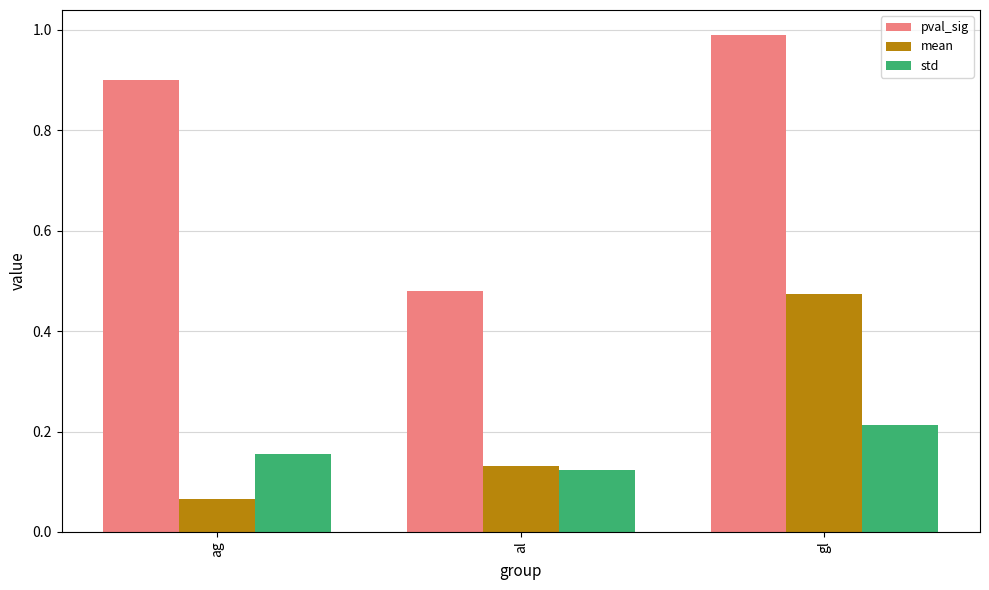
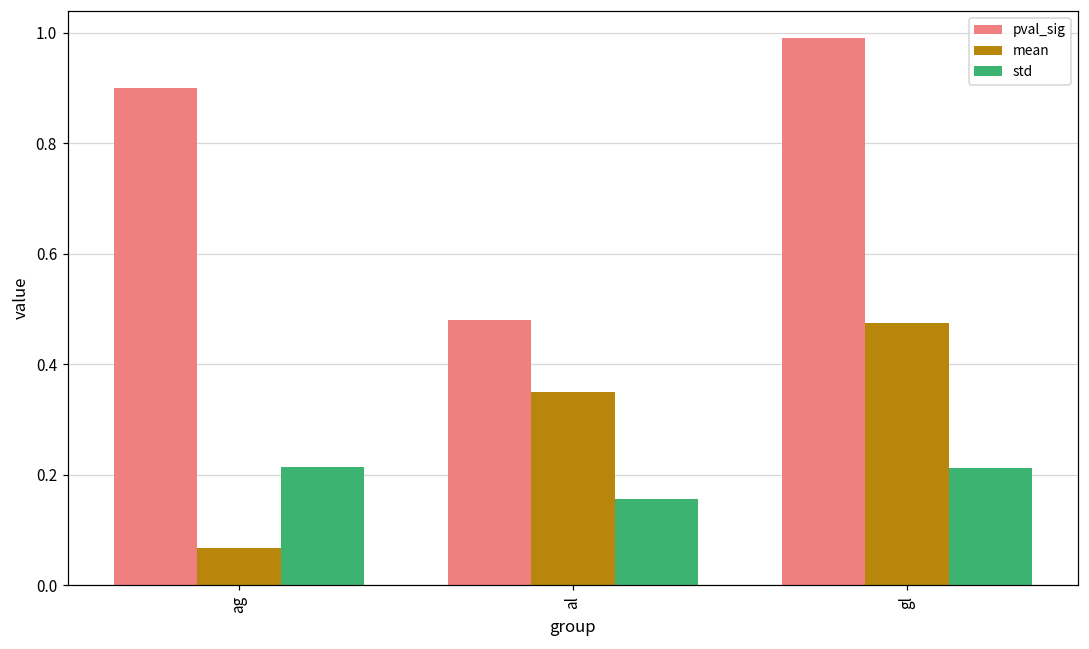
  {
    "pval_sig": {
      "ag": 0.90,
      "al": 0.48,
      "gl": 0.99
    },
    "mean": {
      "ag": 0.07,
-     "al": 0.13,
+     "al": 0.35,
      "gl": 0.47
    },
    "std": {
-     "ag": 0.15,
-     "al": 0.12,
+     "ag": 0.21,
+     "al": 0.16,
      "gl": 0.21
    }
  }
